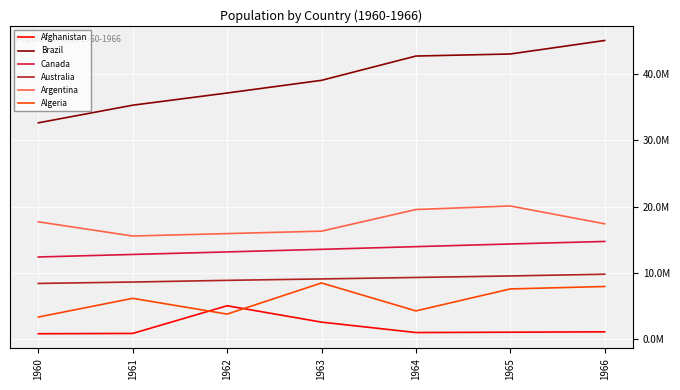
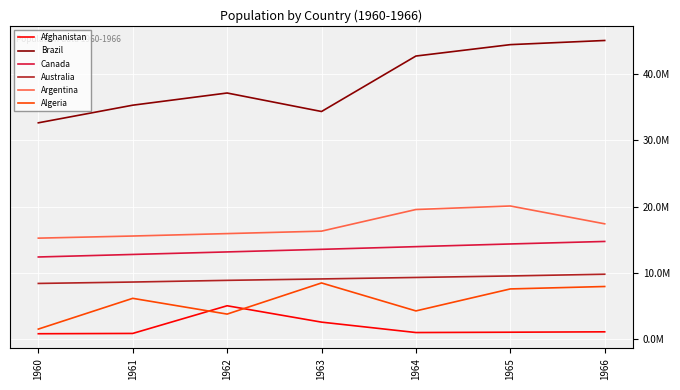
  {
    "Afghanistan": {
      "1960": 1000000,
      "1961": 1000000,
      "1962": 5000000,
      "1963": 3000000,
      "1964": 1000000,
      "1965": 1000000,
      "1966": 1000000
    },
    "Brazil": {
      "1960": 33000000,
      "1961": 35000000,
      "1962": 37000000,
-     "1963": 39000000,
+     "1963": 34000000,
      "1964": 43000000,
-     "1965": 43000000,
+     "1965": 44000000,
      "1966": 45000000
    },
    "Argentina": {
-     "1960": 18000000,
+     "1960": 15000000,
      "1961": 16000000,
      "1962": 16000000,
      "1963": 16000000,
      "1964": 20000000,
      "1965": 20000000,
      "1966": 17000000
    },
    "Algeria": {
-     "1960": 3000000,
+     "1960": 1000000,
      "1961": 6000000,
      "1962": 4000000,
      "1963": 8000000,
      "1964": 4000000,
      "1965": 8000000,
      "1966": 8000000
    }
  }
